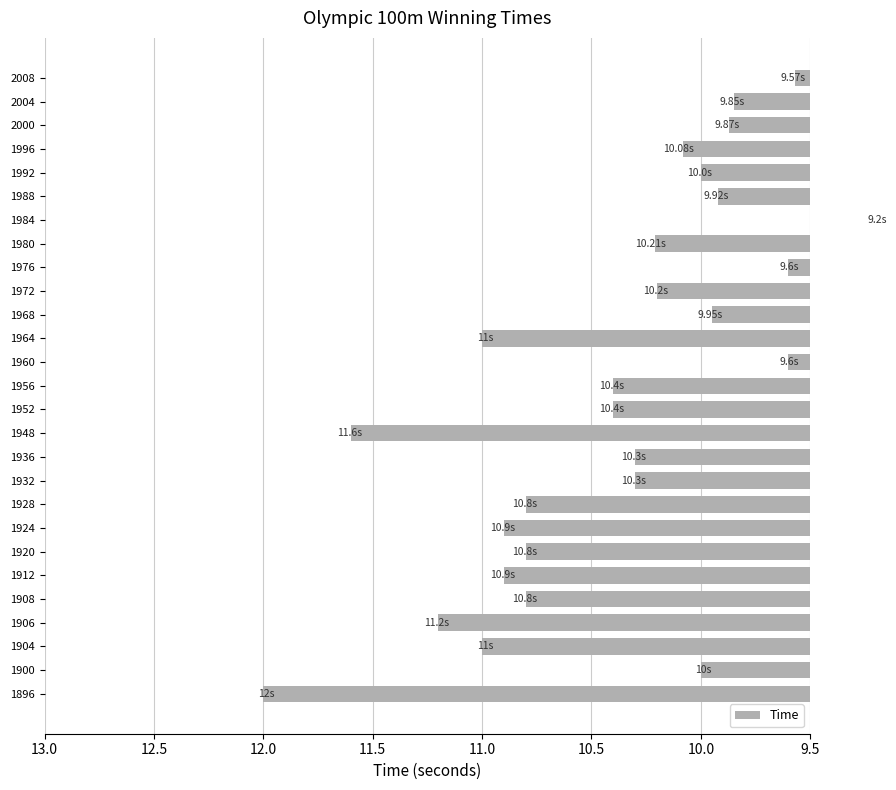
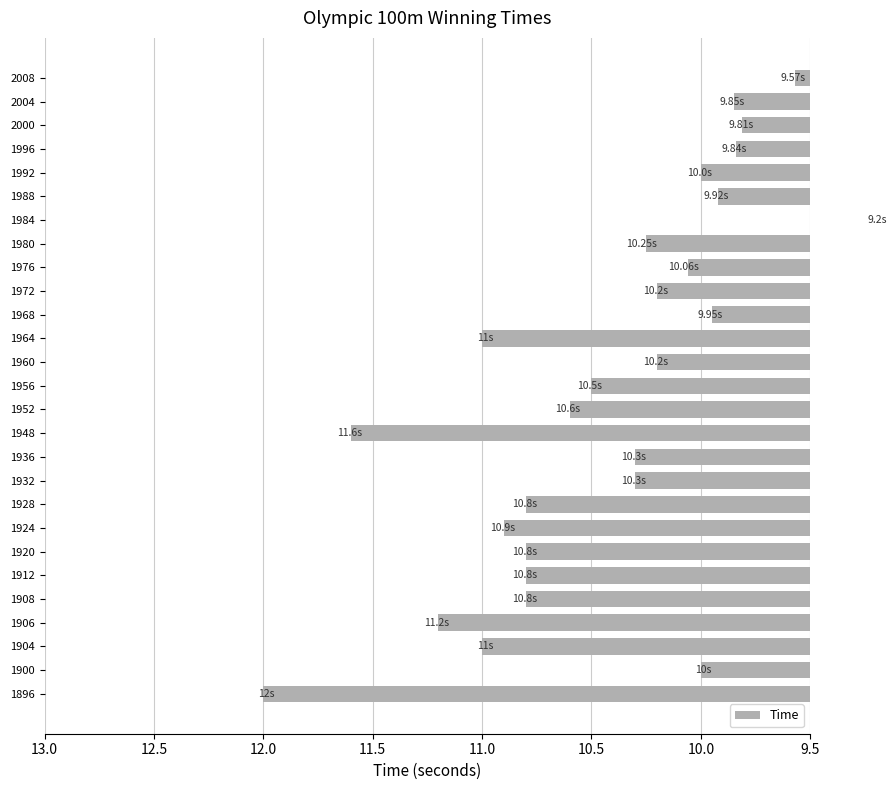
  {
    "2008": "9.57s",
    "2004": "9.85s",
-   "2000": "9.87s",
-   "1996": "10.08s",
+   "2000": "9.81s",
+   "1996": "9.84s",
    "1992": "10.0s",
    "1988": "9.92s",
-   "1980": "10.21s",
-   "1976": "9.6s",
+   "1980": "10.25s",
+   "1976": "10.06s",
    "1972": "10.2s",
    "1968": "9.95s",
    "1964": "11s",
-   "1960": "9.6s",
-   "1956": "10.4s",
-   "1952": "10.4s",
+   "1960": "10.2s",
+   "1956": "10.5s",
+   "1952": "10.6s",
    "1948": "11.6s",
    "1936": "10.3s",
    "1932": "10.3s",
    "1928": "10.8s",
    "1924": "10.9s",
    "1920": "10.8s",
-   "1912": "10.9s",
+   "1912": "10.8s",
    "1908": "10.8s",
    "1906": "11.2s",
    "1904": "11s",
    "1900": "10s",
    "1896": "12s"
  }
